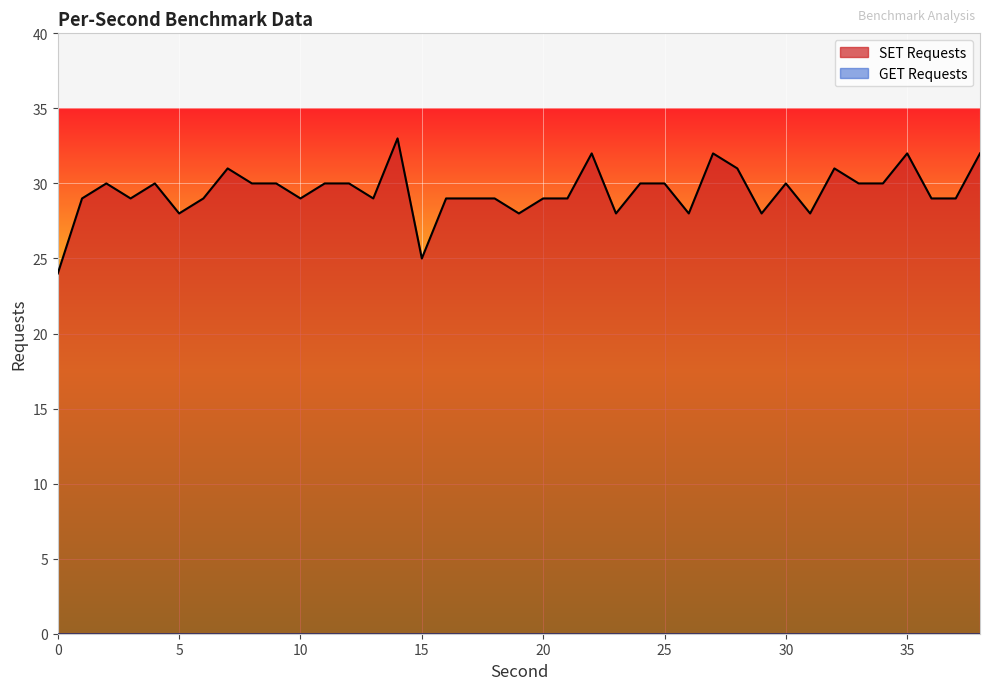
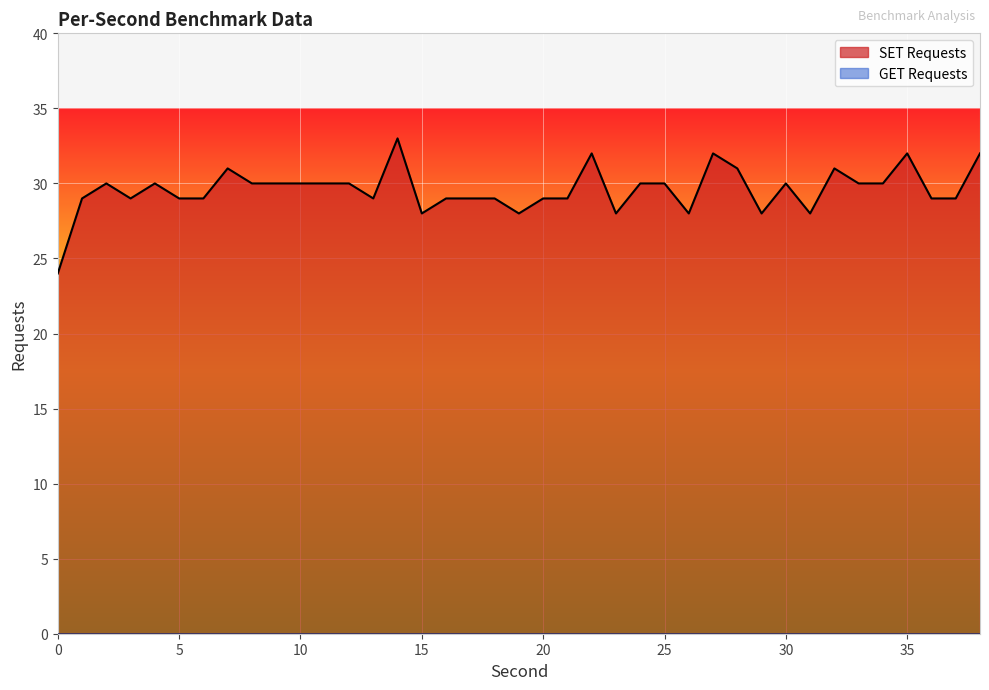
  {
    "SET Requests": {
      "0": 24,
-     "5": 28,
-     "10": 29,
-     "15": 25,
+     "5": 29,
+     "10": 30,
+     "15": 28,
      "20": 29,
      "25": 30,
      "30": 30,
      "35": 32
    },
    "GET Requests": {
      "0": 0,
      "5": 0,
      "10": 0,
      "15": 0,
      "20": 0,
      "25": 0,
      "30": 0,
      "35": 0
    }
  }
